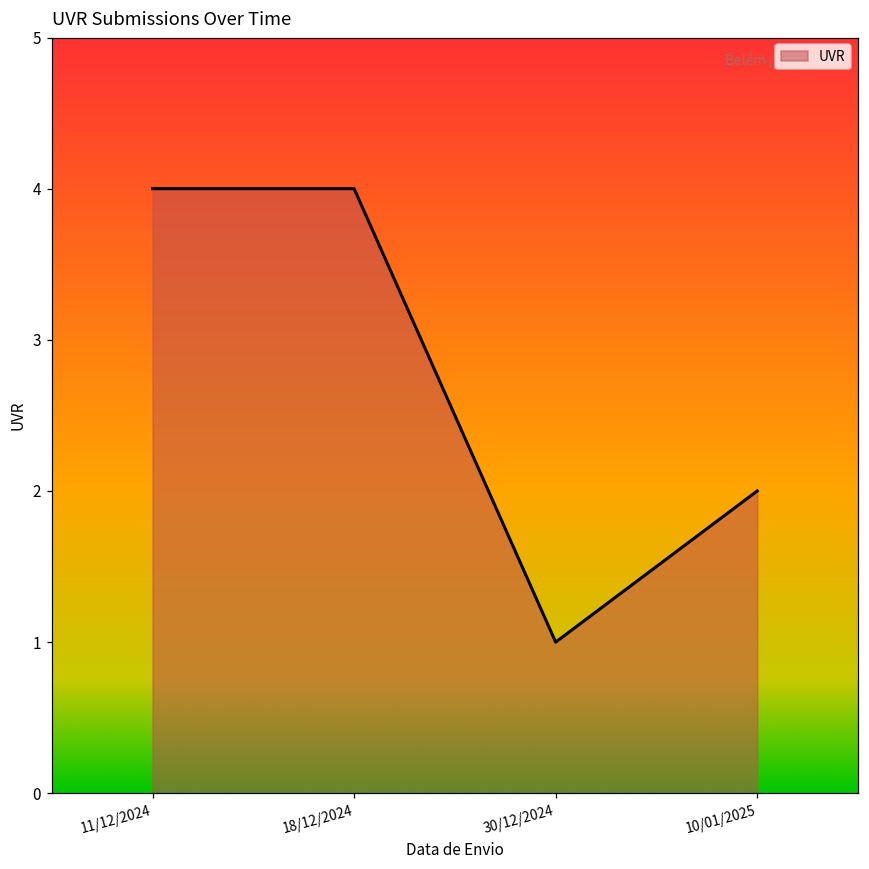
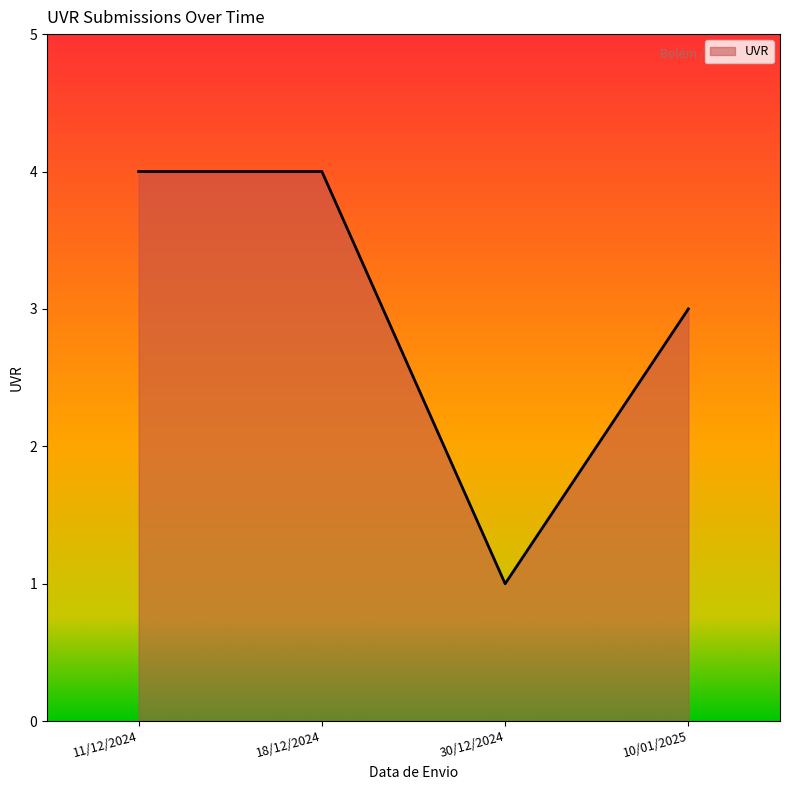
  {
    "11/12/2024": 4,
    "18/12/2024": 4,
    "30/12/2024": 1,
-   "10/01/2025": 2
+   "10/01/2025": 3
  }
